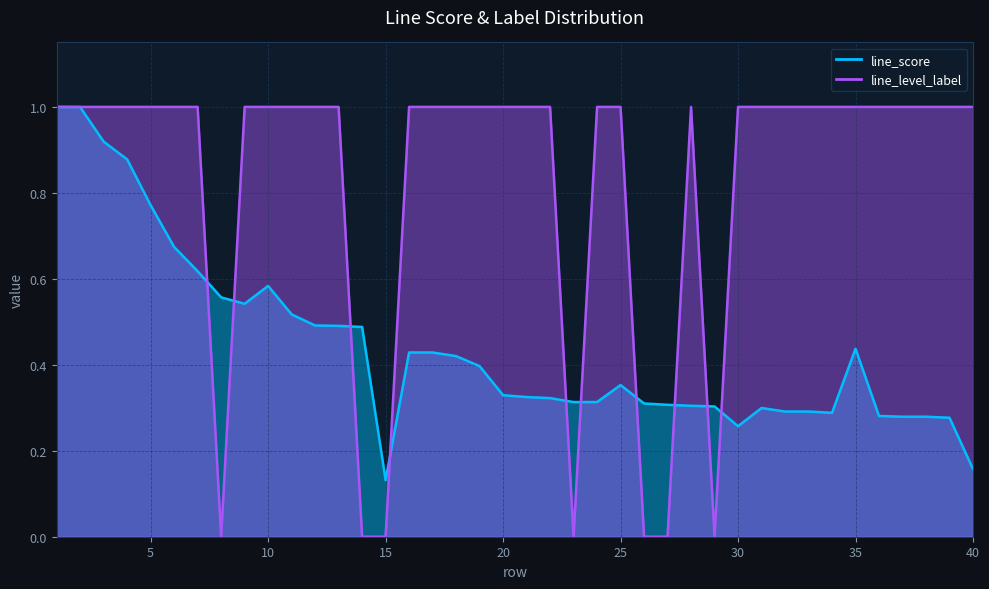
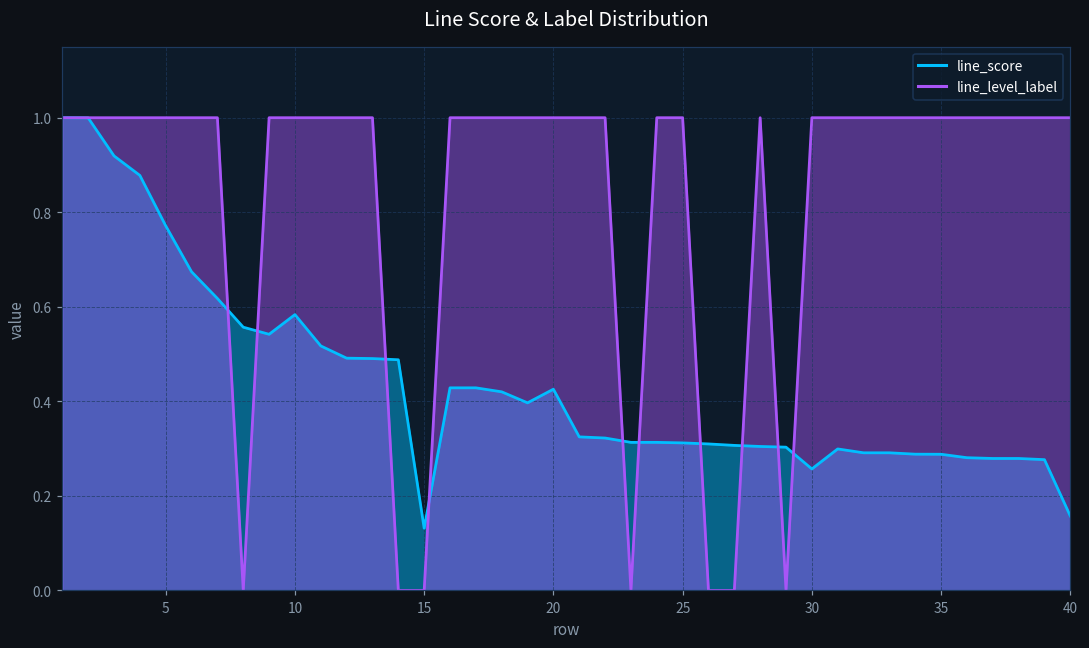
  {
    "line_score": {
      "5": 0.77,
      "10": 0.58,
      "15": 0.13,
-     "20": 0.33,
-     "25": 0.35,
+     "20": 0.43,
+     "25": 0.31,
      "30": 0.26,
-     "35": 0.44,
+     "35": 0.29,
      "40": 0.16
    },
    "line_level_label": {
      "5": 1.00,
      "10": 1.00,
      "15": 0.00,
      "20": 1.00,
      "25": 1.00,
      "30": 1.00,
      "35": 1.00,
      "40": 1.00
    }
  }
